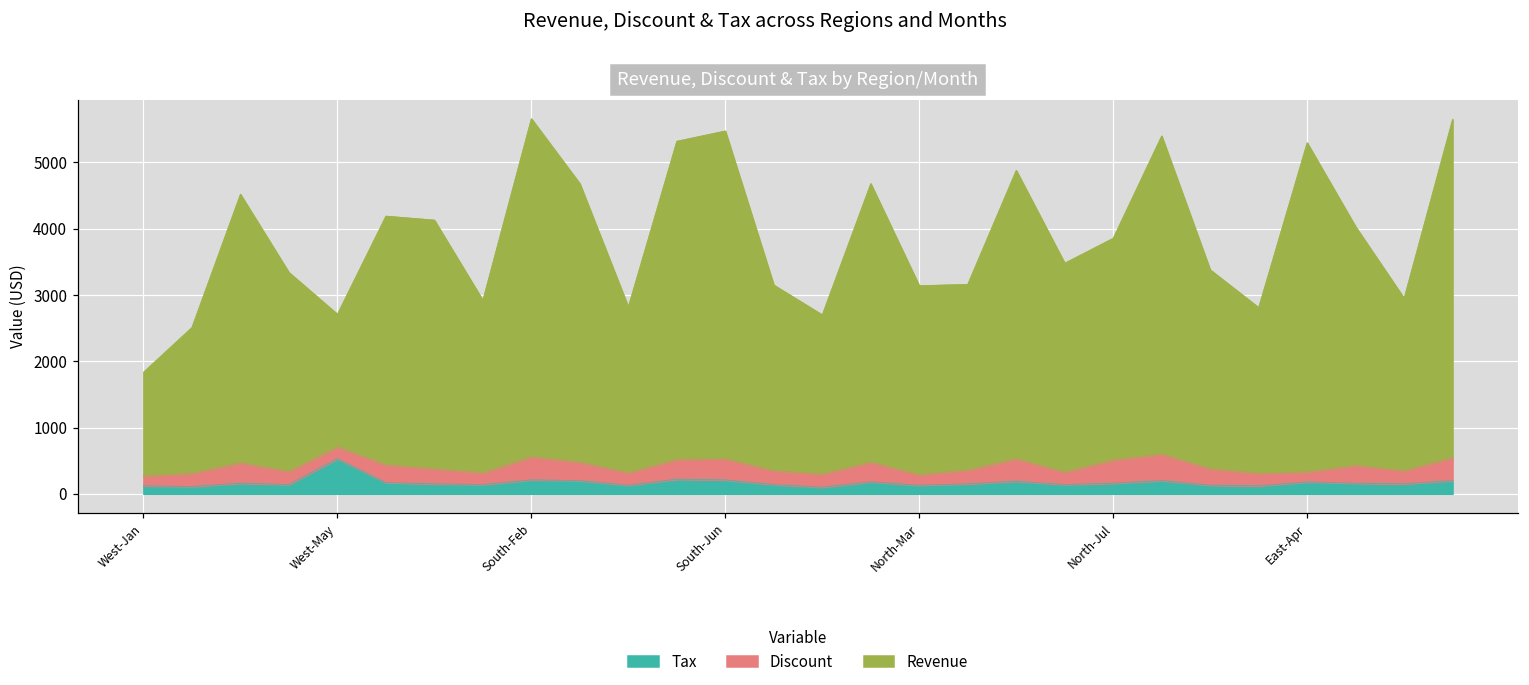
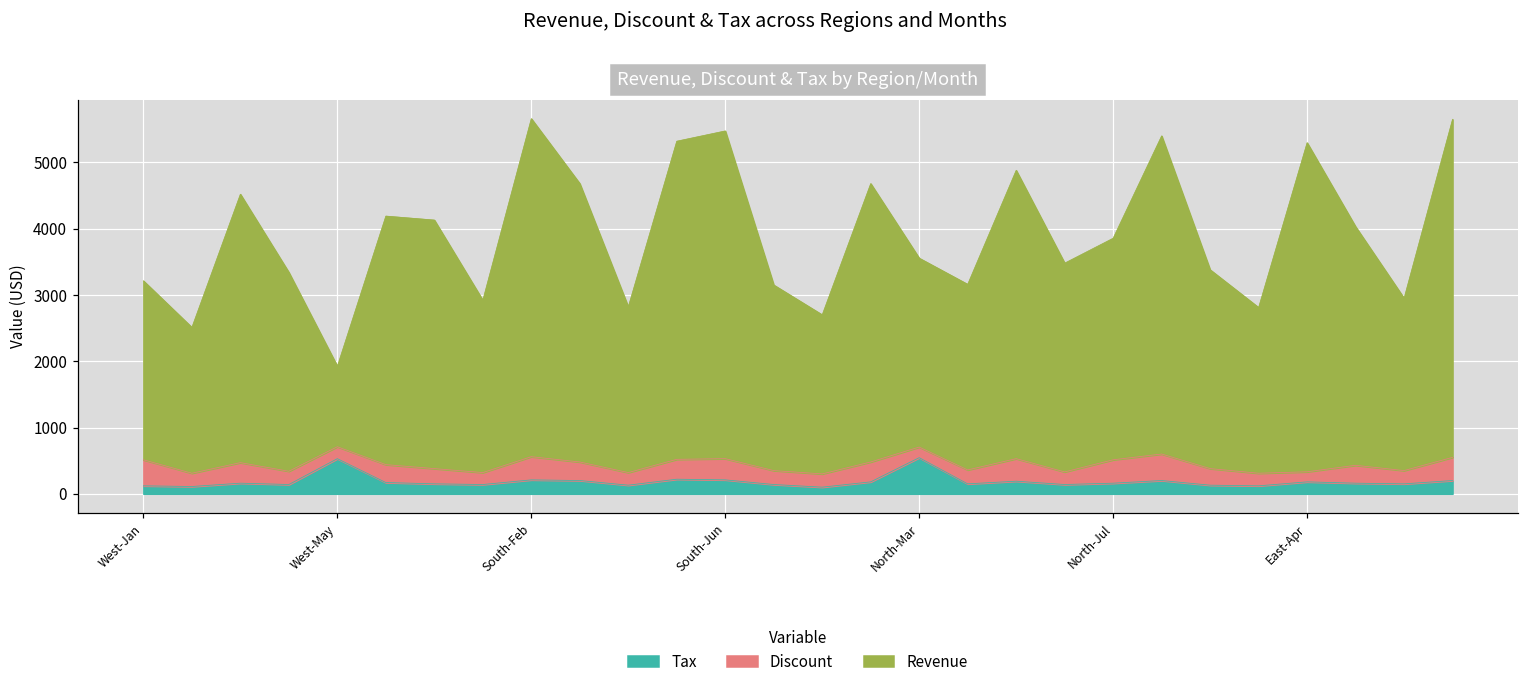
  {
    "Tax": {
      "West-Jan": 100,
      "West-May": 500,
      "South-Feb": 200,
      "South-Jun": 200,
-     "North-Mar": 100,
+     "North-Mar": 500,
      "North-Jul": 200,
      "East-Apr": 200
    },
    "Discount": {
-     "West-Jan": 200,
+     "West-Jan": 400,
      "West-May": 700,
      "South-Feb": 600,
      "South-Jun": 500,
      "North-Jul": 500,
      "East-Apr": 300
    },
    "Revenue": {
-     "West-Jan": 1600,
-     "West-May": 2000,
+     "West-Jan": 2700,
+     "West-May": 1200,
      "South-Feb": 5100,
      "South-Jun": 4900,
      "North-Mar": 2900,
      "North-Jul": 3300,
      "East-Apr": 5000
    }
  }
